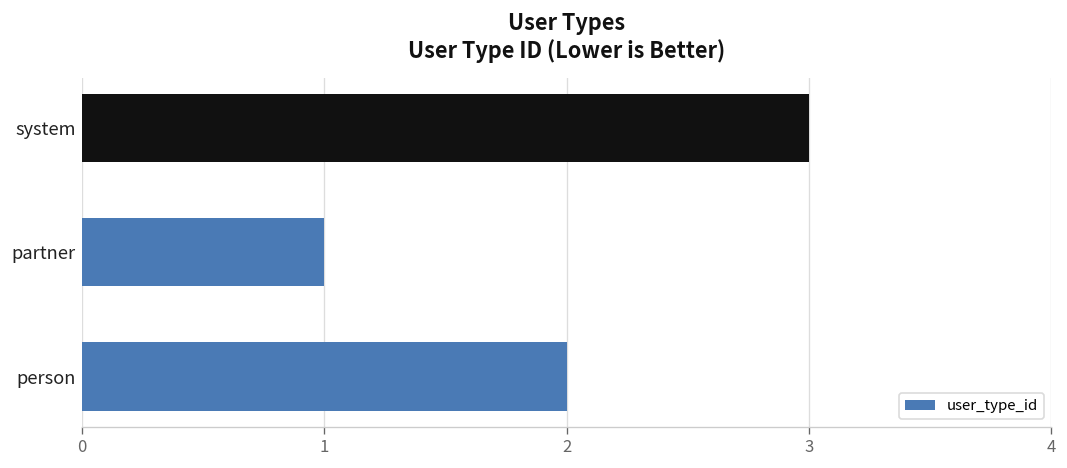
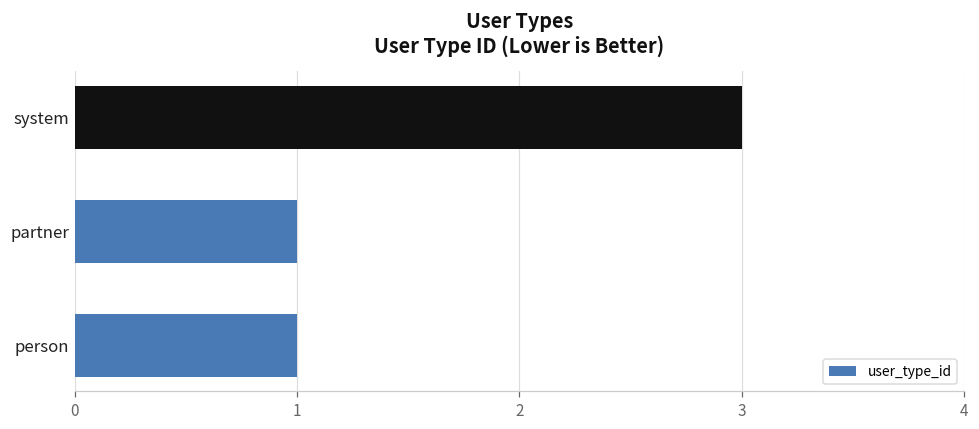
  {
    "system": 3,
    "partner": 1,
-   "person": 2
+   "person": 1
  }
